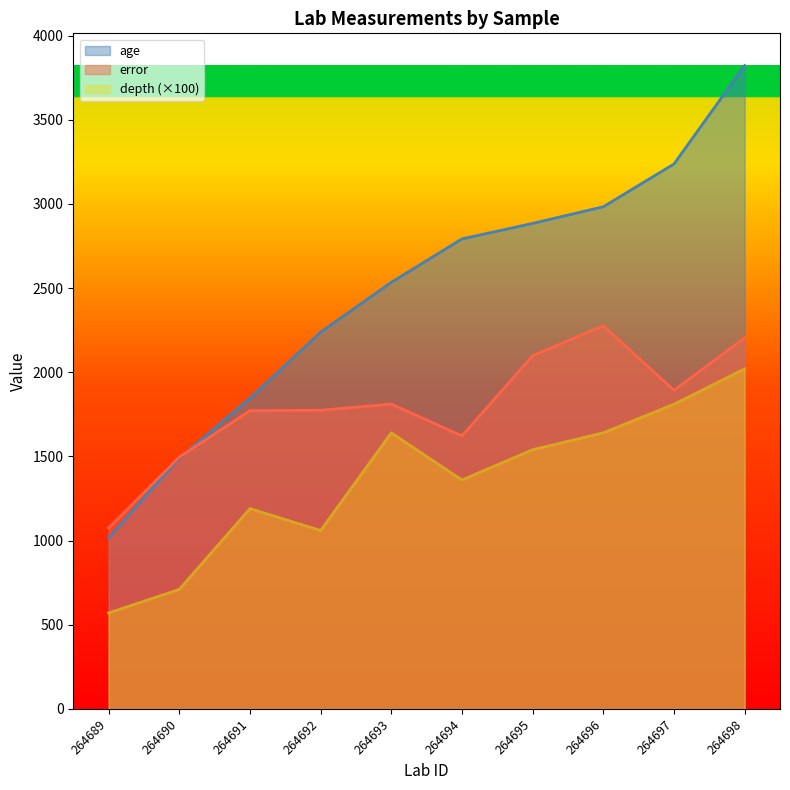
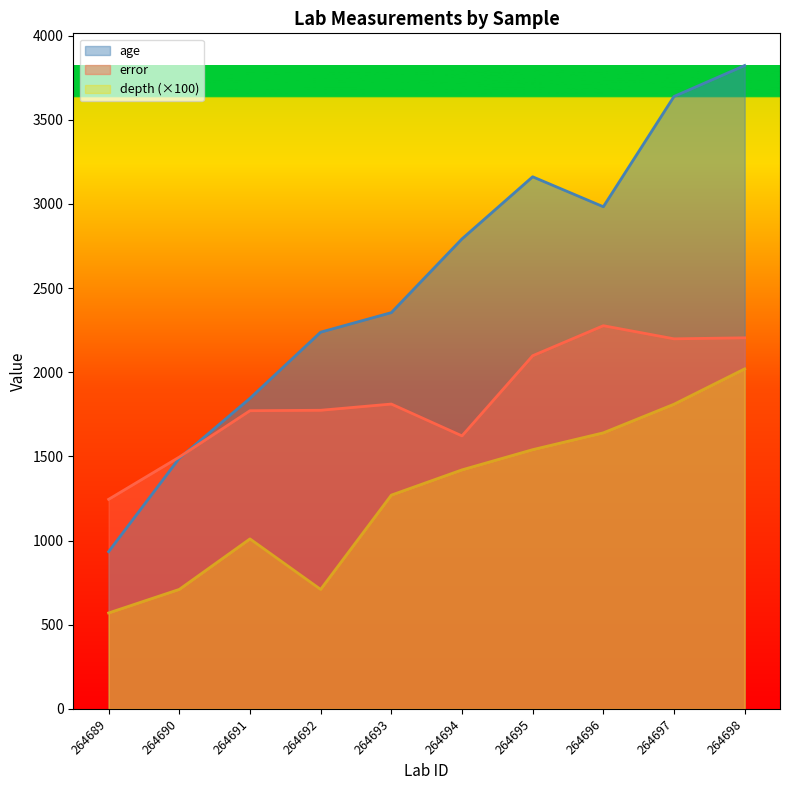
  {
    "age": {
-     "264689": 1020,
+     "264689": 930,
      "264691": 1850,
      "264692": 2240,
-     "264693": 2530,
+     "264693": 2350,
      "264694": 2790,
-     "264695": 2880,
+     "264695": 3160,
      "264696": 2980,
-     "264697": 3240,
+     "264697": 3640,
      "264698": 3820
    },
    "error": {
-     "264689": 1080,
+     "264689": 1250,
      "264691": 1770,
      "264692": 1770,
      "264693": 1810,
      "264694": 1620,
      "264695": 2100,
      "264696": 2280,
-     "264697": 1890,
+     "264697": 2200,
      "264698": 2200
    },
    "depth (×100)": {
      "264689": 570,
      "264690": 710,
-     "264691": 1190,
-     "264692": 1060,
-     "264693": 1640,
-     "264694": 1360,
+     "264691": 1010,
+     "264692": 710,
+     "264693": 1270,
+     "264694": 1420,
      "264695": 1540,
      "264696": 1640,
      "264697": 1810,
      "264698": 2020
    }
  }
